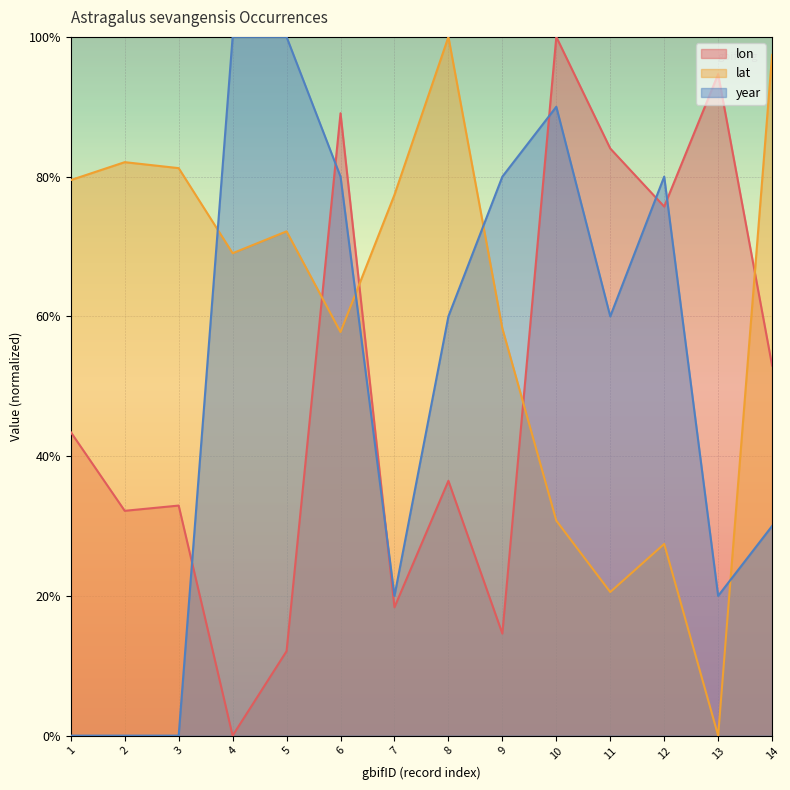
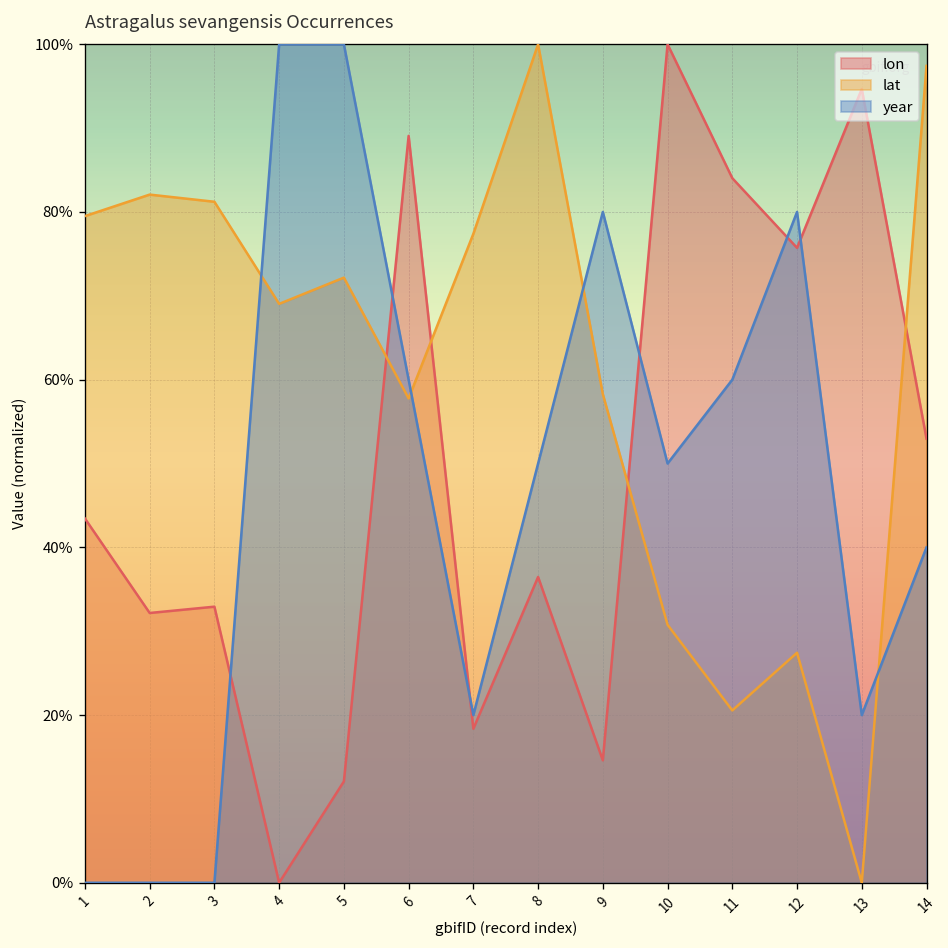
  {
    "year": {
      "1": "0%",
      "2": "0%",
      "3": "0%",
      "4": "100%",
      "5": "100%",
-     "6": "80%",
+     "6": "60%",
      "7": "20%",
-     "8": "60%",
+     "8": "50%",
      "9": "80%",
-     "10": "90%",
+     "10": "50%",
      "11": "60%",
      "12": "80%",
      "13": "20%",
-     "14": "30%"
+     "14": "40%"
    }
  }
